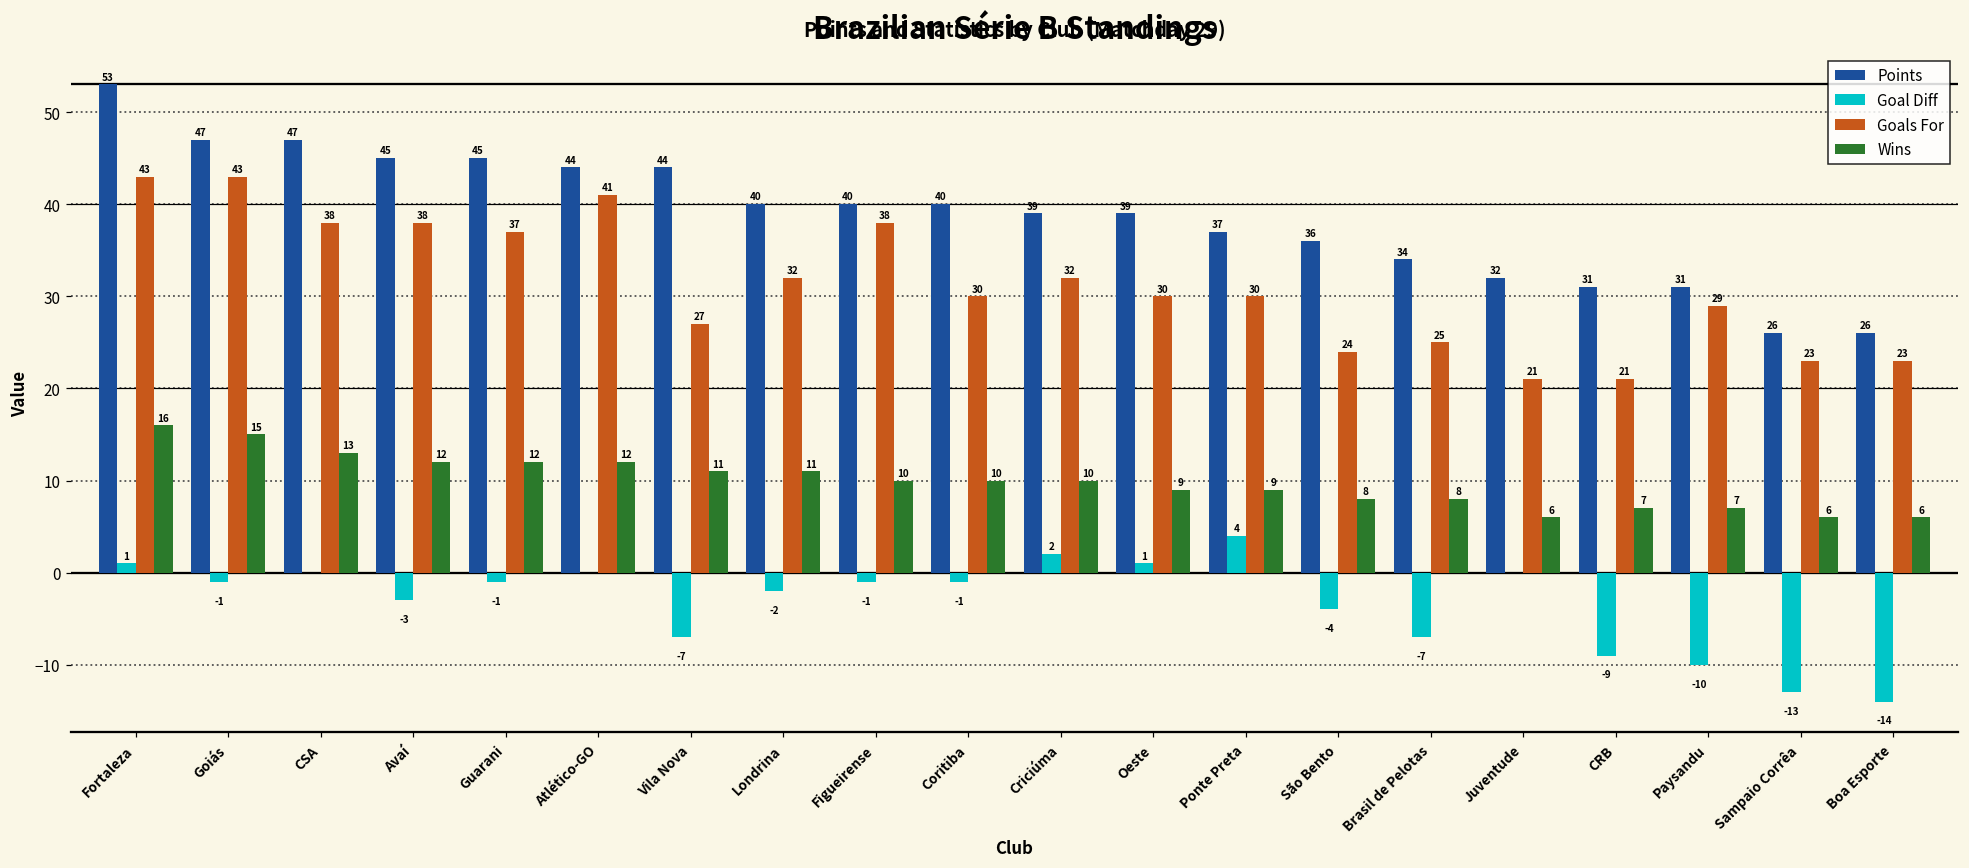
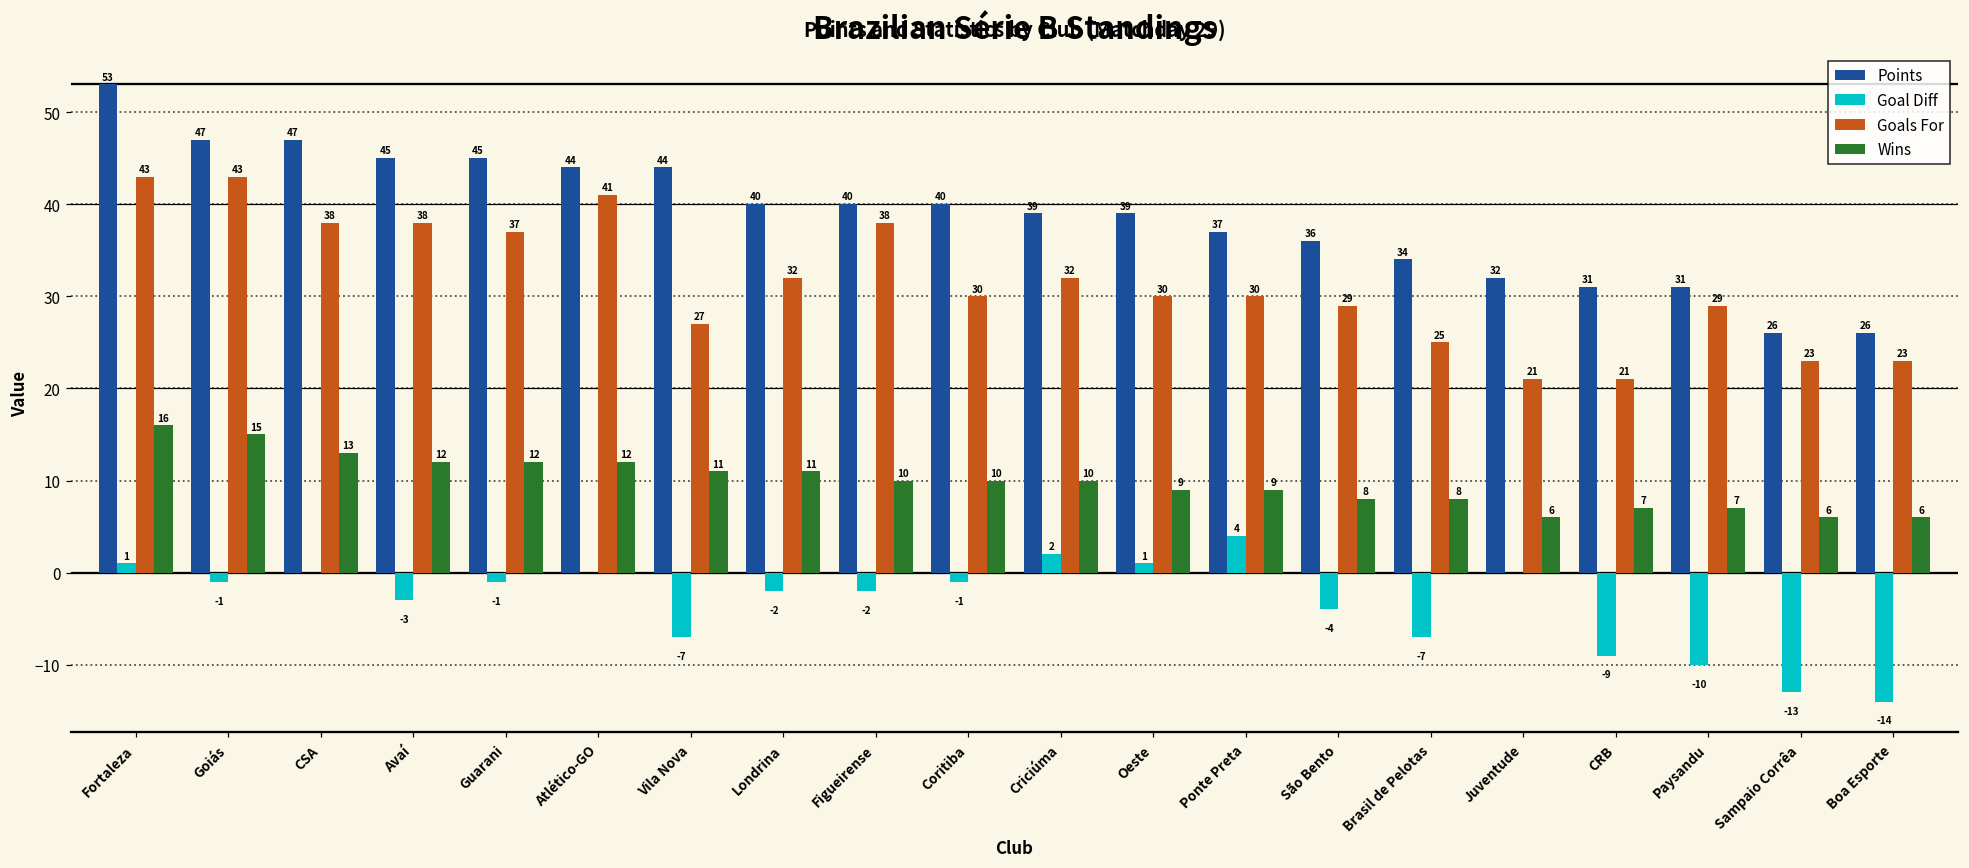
  {
    "Points": {
      "Fortaleza": 53,
      "Goiás": 47,
      "CSA": 47,
      "Avaí": 45,
      "Guarani": 45,
      "Atlético-GO": 44,
      "Vila Nova": 44,
      "Londrina": 40,
      "Figueirense": 40,
      "Coritiba": 40,
      "Criciúma": 39,
      "Oeste": 39,
      "Ponte Preta": 37,
      "São Bento": 36,
      "Brasil de Pelotas": 34,
      "Juventude": 32,
      "CRB": 31,
      "Paysandu": 31,
      "Sampaio Corrêa": 26,
      "Boa Esporte": 26
    },
    "Goal Diff": {
      "Fortaleza": 1,
      "Goiás": -1,
      "Avaí": -3,
      "Guarani": -1,
      "Vila Nova": -7,
      "Londrina": -2,
-     "Figueirense": -1,
+     "Figueirense": -2,
      "Coritiba": -1,
      "Criciúma": 2,
      "Oeste": 1,
      "Ponte Preta": 4,
      "São Bento": -4,
      "Brasil de Pelotas": -7,
      "CRB": -9,
      "Paysandu": -10,
      "Sampaio Corrêa": -13,
      "Boa Esporte": -14
    },
    "Goals For": {
      "Fortaleza": 43,
      "Goiás": 43,
      "CSA": 38,
      "Avaí": 38,
      "Guarani": 37,
      "Atlético-GO": 41,
      "Vila Nova": 27,
      "Londrina": 32,
      "Figueirense": 38,
      "Coritiba": 30,
      "Criciúma": 32,
      "Oeste": 30,
      "Ponte Preta": 30,
-     "São Bento": 24,
+     "São Bento": 29,
      "Brasil de Pelotas": 25,
      "Juventude": 21,
      "CRB": 21,
      "Paysandu": 29,
      "Sampaio Corrêa": 23,
      "Boa Esporte": 23
    },
    "Wins": {
      "Fortaleza": 16,
      "Goiás": 15,
      "CSA": 13,
      "Avaí": 12,
      "Guarani": 12,
      "Atlético-GO": 12,
      "Vila Nova": 11,
      "Londrina": 11,
      "Figueirense": 10,
      "Coritiba": 10,
      "Criciúma": 10,
      "Oeste": 9,
      "Ponte Preta": 9,
      "São Bento": 8,
      "Brasil de Pelotas": 8,
      "Juventude": 6,
      "CRB": 7,
      "Paysandu": 7,
      "Sampaio Corrêa": 6,
      "Boa Esporte": 6
    }
  }
